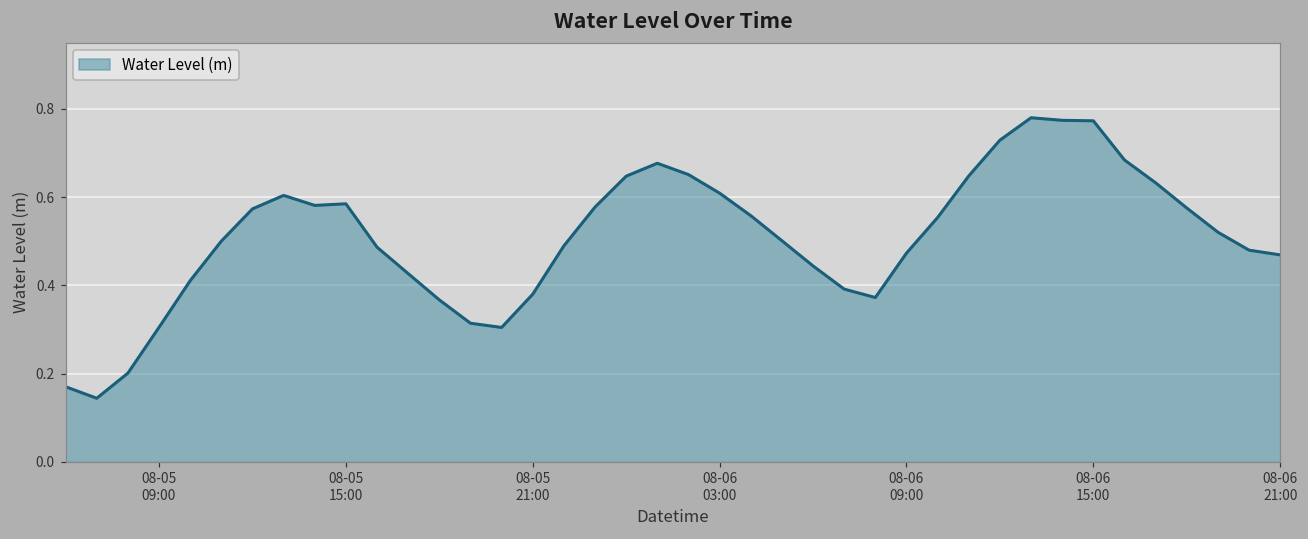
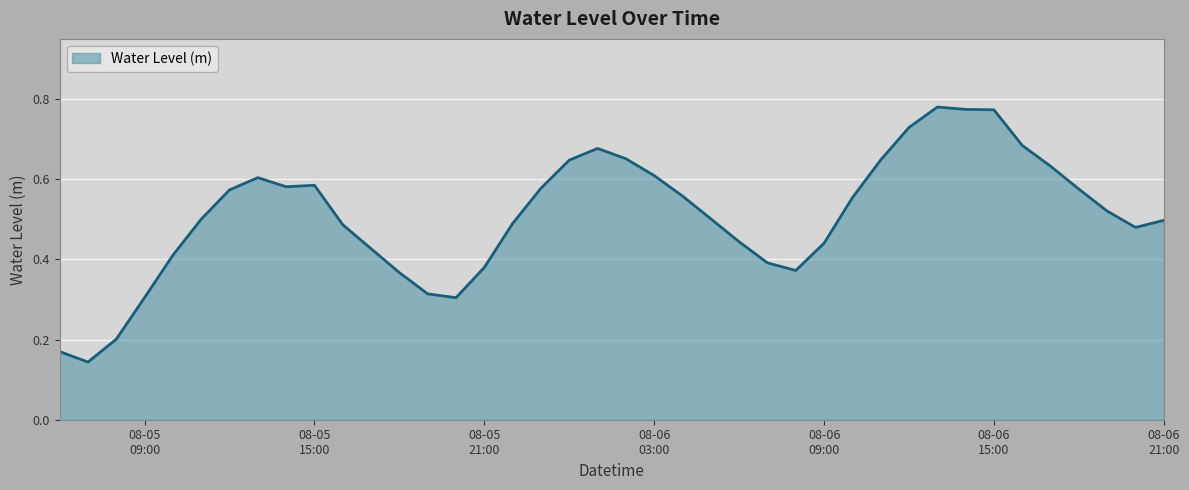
  {
    "08-05 09:00": 0.30,
    "08-05 15:00": 0.58,
    "08-05 21:00": 0.38,
    "08-06 03:00": 0.61,
-   "08-06 09:00": 0.47,
+   "08-06 09:00": 0.44,
    "08-06 15:00": 0.77,
-   "08-06 21:00": 0.47
+   "08-06 21:00": 0.50
  }
